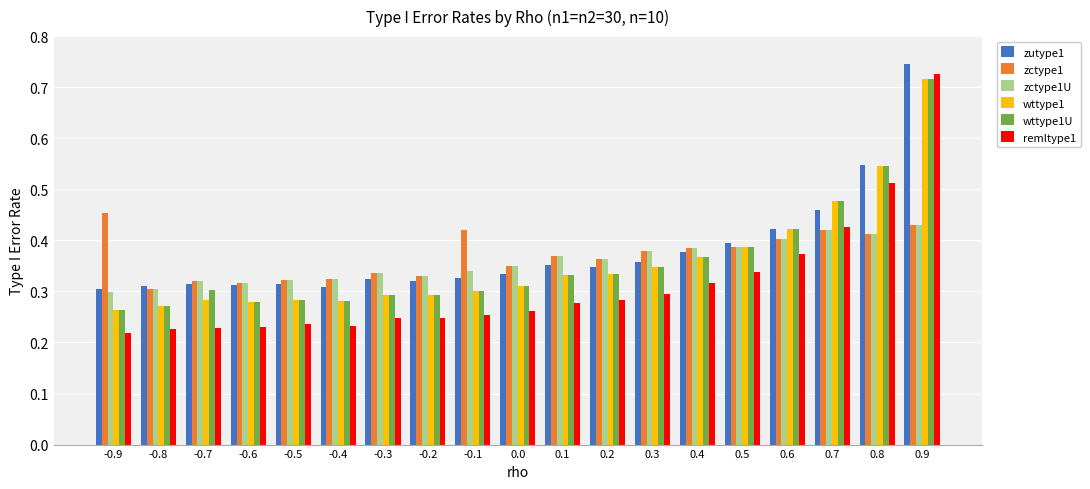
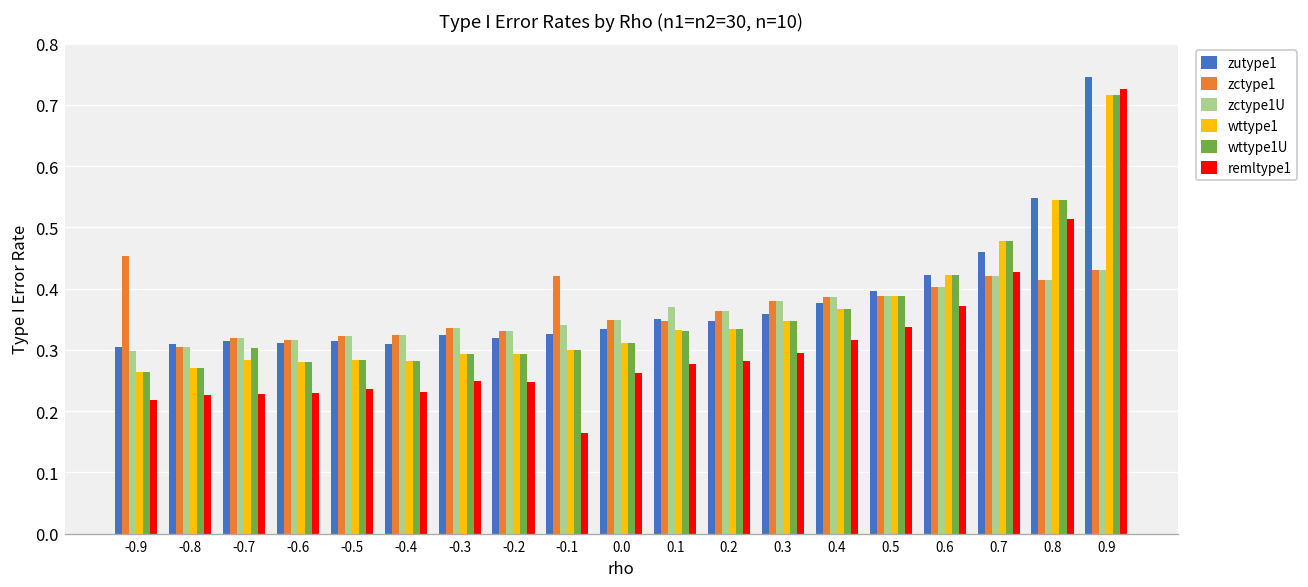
  {
    "zutype1": {
      "-0.9": 0.30,
      "-0.8": 0.31,
      "-0.7": 0.31,
      "-0.6": 0.31,
      "-0.5": 0.31,
      "-0.4": 0.31,
      "-0.3": 0.32,
      "-0.2": 0.32,
      "-0.1": 0.33,
      "0.0": 0.33,
      "0.1": 0.35,
      "0.2": 0.35,
      "0.3": 0.36,
      "0.4": 0.38,
      "0.5": 0.40,
      "0.6": 0.42,
      "0.7": 0.46,
      "0.8": 0.55,
      "0.9": 0.75
    },
    "zctype1": {
      "-0.9": 0.45,
      "-0.8": 0.31,
      "-0.7": 0.32,
      "-0.6": 0.32,
      "-0.5": 0.32,
      "-0.4": 0.32,
      "-0.3": 0.34,
      "-0.2": 0.33,
      "-0.1": 0.42,
      "0.0": 0.35,
-     "0.1": 0.37,
+     "0.1": 0.35,
      "0.2": 0.36,
      "0.3": 0.38,
      "0.4": 0.39,
      "0.5": 0.39,
      "0.6": 0.40,
      "0.7": 0.42,
      "0.8": 0.41,
      "0.9": 0.43
    },
    "zctype1U": {
      "-0.9": 0.30,
      "-0.8": 0.31,
      "-0.7": 0.32,
      "-0.6": 0.32,
      "-0.5": 0.32,
      "-0.4": 0.32,
      "-0.3": 0.34,
      "-0.2": 0.33,
      "-0.1": 0.34,
      "0.0": 0.35,
      "0.1": 0.37,
      "0.2": 0.36,
      "0.3": 0.38,
      "0.4": 0.39,
      "0.5": 0.39,
      "0.6": 0.40,
      "0.7": 0.42,
      "0.8": 0.41,
      "0.9": 0.43
    },
    "wttype1": {
      "-0.9": 0.26,
      "-0.8": 0.27,
      "-0.7": 0.28,
      "-0.6": 0.28,
      "-0.5": 0.28,
      "-0.4": 0.28,
      "-0.3": 0.29,
      "-0.2": 0.29,
      "-0.1": 0.30,
      "0.0": 0.31,
      "0.1": 0.33,
      "0.2": 0.33,
      "0.3": 0.35,
      "0.4": 0.37,
      "0.5": 0.39,
      "0.6": 0.42,
      "0.7": 0.48,
      "0.8": 0.55,
      "0.9": 0.72
    },
    "wttype1U": {
      "-0.9": 0.26,
      "-0.8": 0.27,
      "-0.7": 0.30,
      "-0.6": 0.28,
      "-0.5": 0.28,
      "-0.4": 0.28,
      "-0.3": 0.29,
      "-0.2": 0.29,
      "-0.1": 0.30,
      "0.0": 0.31,
      "0.1": 0.33,
      "0.2": 0.33,
      "0.3": 0.35,
      "0.4": 0.37,
      "0.5": 0.39,
      "0.6": 0.42,
      "0.7": 0.48,
      "0.8": 0.54,
      "0.9": 0.72
    },
    "remltype1": {
      "-0.9": 0.22,
      "-0.8": 0.23,
      "-0.7": 0.23,
      "-0.6": 0.23,
      "-0.5": 0.24,
      "-0.4": 0.23,
      "-0.3": 0.25,
      "-0.2": 0.25,
-     "-0.1": 0.25,
+     "-0.1": 0.16,
      "0.0": 0.26,
      "0.1": 0.28,
      "0.2": 0.28,
      "0.3": 0.30,
      "0.4": 0.32,
      "0.5": 0.34,
      "0.6": 0.37,
      "0.7": 0.43,
      "0.8": 0.51,
      "0.9": 0.73
    }
  }
